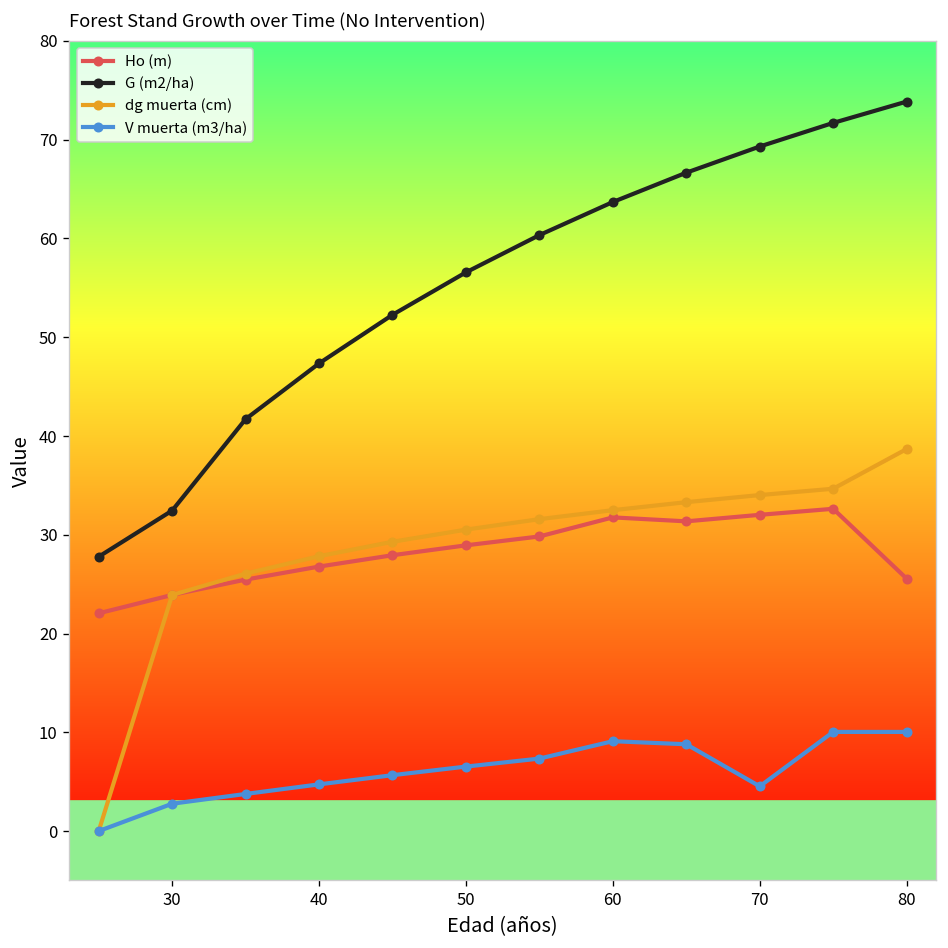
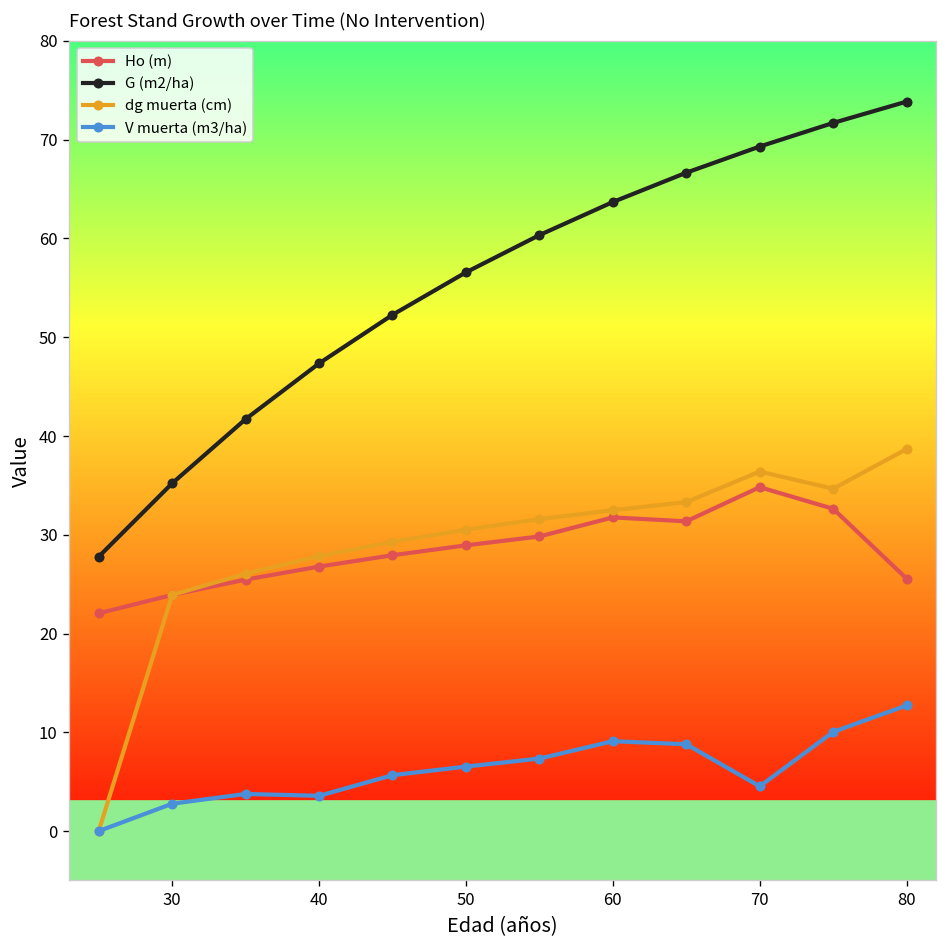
  {
    "Ho (m)": {
      "40": 27,
      "50": 29,
      "60": 32,
-     "70": 32,
+     "70": 35,
      "80": 26
    },
    "G (m2/ha)": {
-     "30": 32,
+     "30": 35,
      "40": 47,
      "50": 57,
      "60": 64,
      "70": 69,
      "80": 74
    },
    "dg muerta (cm)": {
      "40": 28,
      "50": 31,
      "60": 32,
-     "70": 34,
+     "70": 36,
      "80": 39
    },
    "V muerta (m3/ha)": {
-     "40": 5,
+     "40": 4,
      "50": 7,
      "60": 9,
      "70": 5,
-     "80": 10
+     "80": 13
    }
  }
